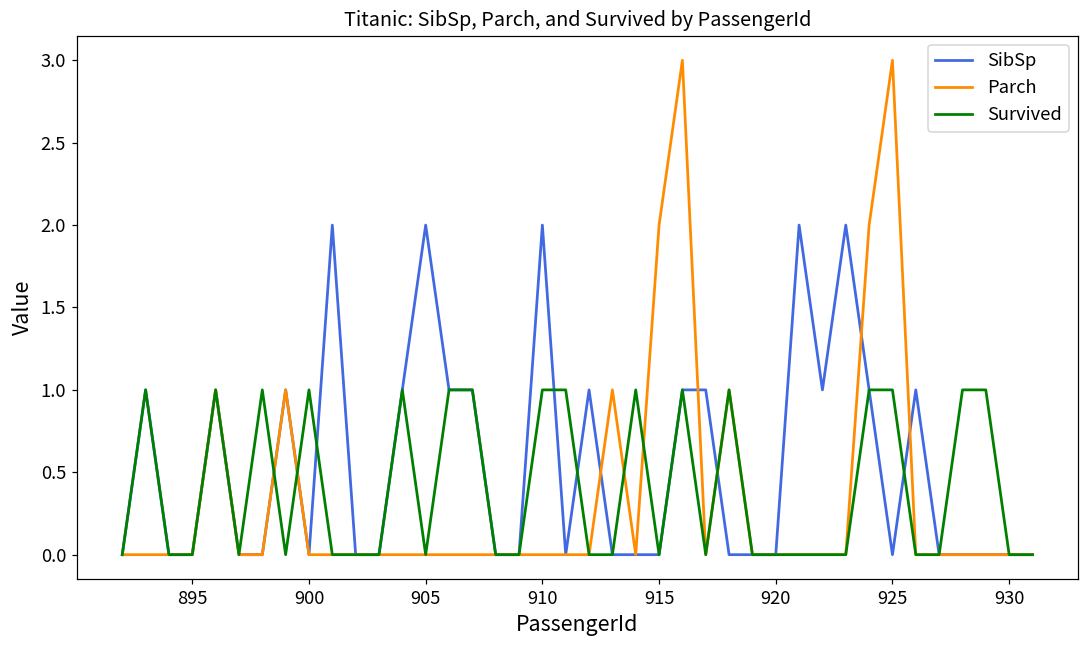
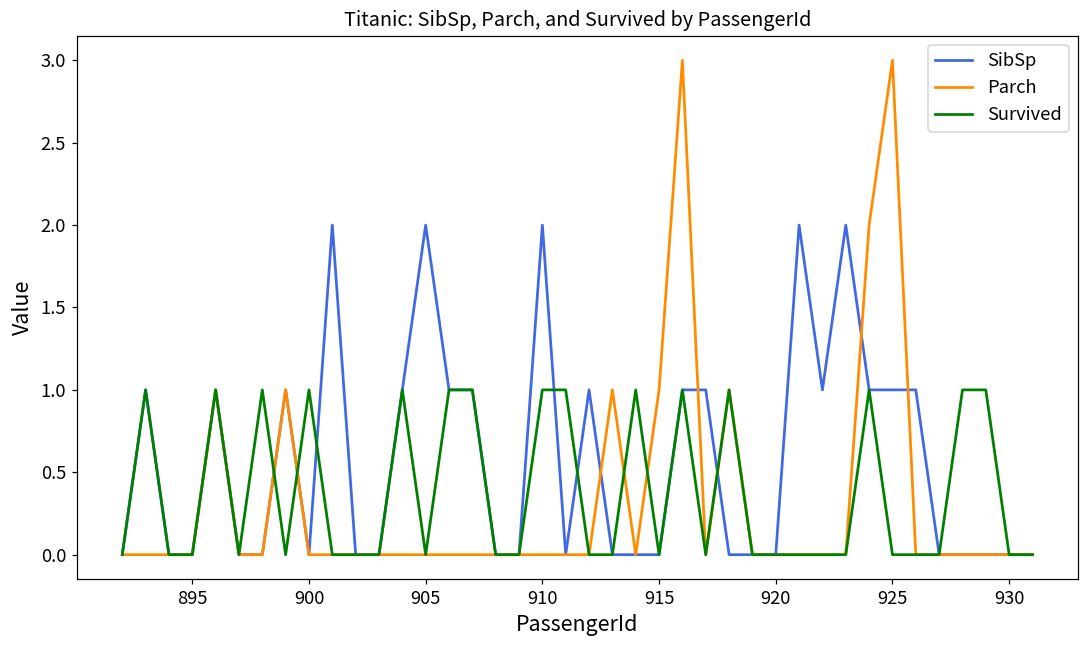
  {
    "SibSp": {
      "905": 2,
      "910": 2,
-     "925": 0
+     "925": 1
    },
    "Parch": {
      "910": 0,
-     "915": 2,
+     "915": 1,
      "925": 3
    },
    "Survived": {
      "900": 1,
      "910": 1,
-     "925": 1
+     "925": 0
    }
  }
